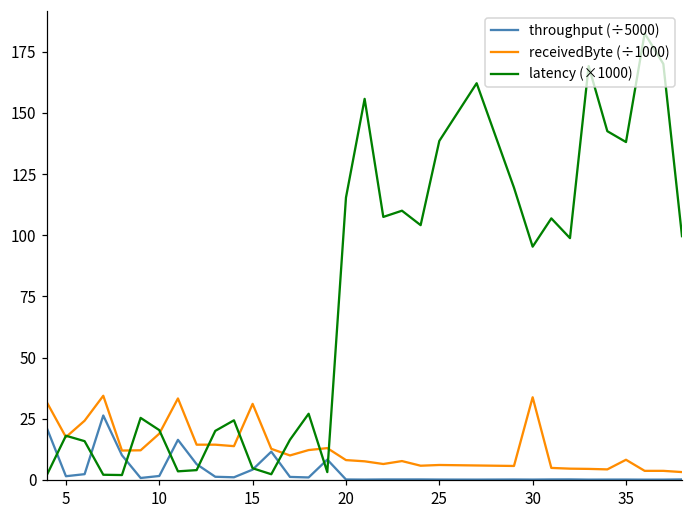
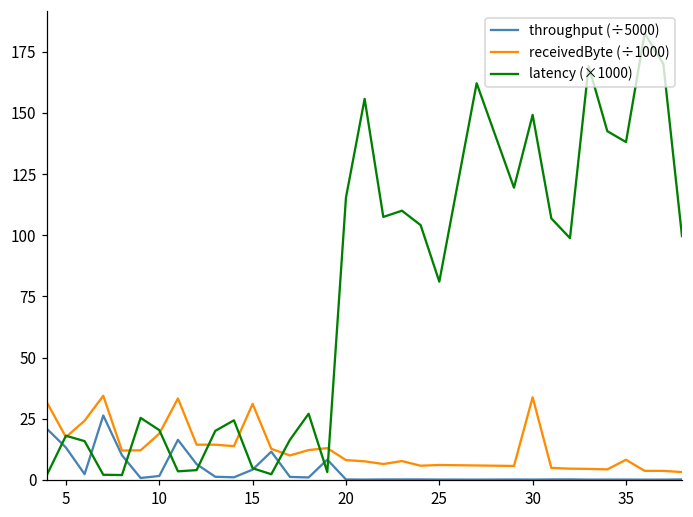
  {
    "throughput (÷5000)": {
-     "5": 2,
+     "5": 13,
      "10": 2,
      "20": 0,
      "25": 0,
      "30": 0,
      "35": 0
    },
    "receivedByte (÷1000)": {
      "10": 19,
      "15": 31,
      "20": 8,
      "25": 6,
      "30": 34,
      "35": 8
    },
    "latency (×1000)": {
      "10": 20,
      "20": 115,
-     "25": 139,
-     "30": 95,
+     "25": 81,
+     "30": 149,
      "35": 138
    }
  }
